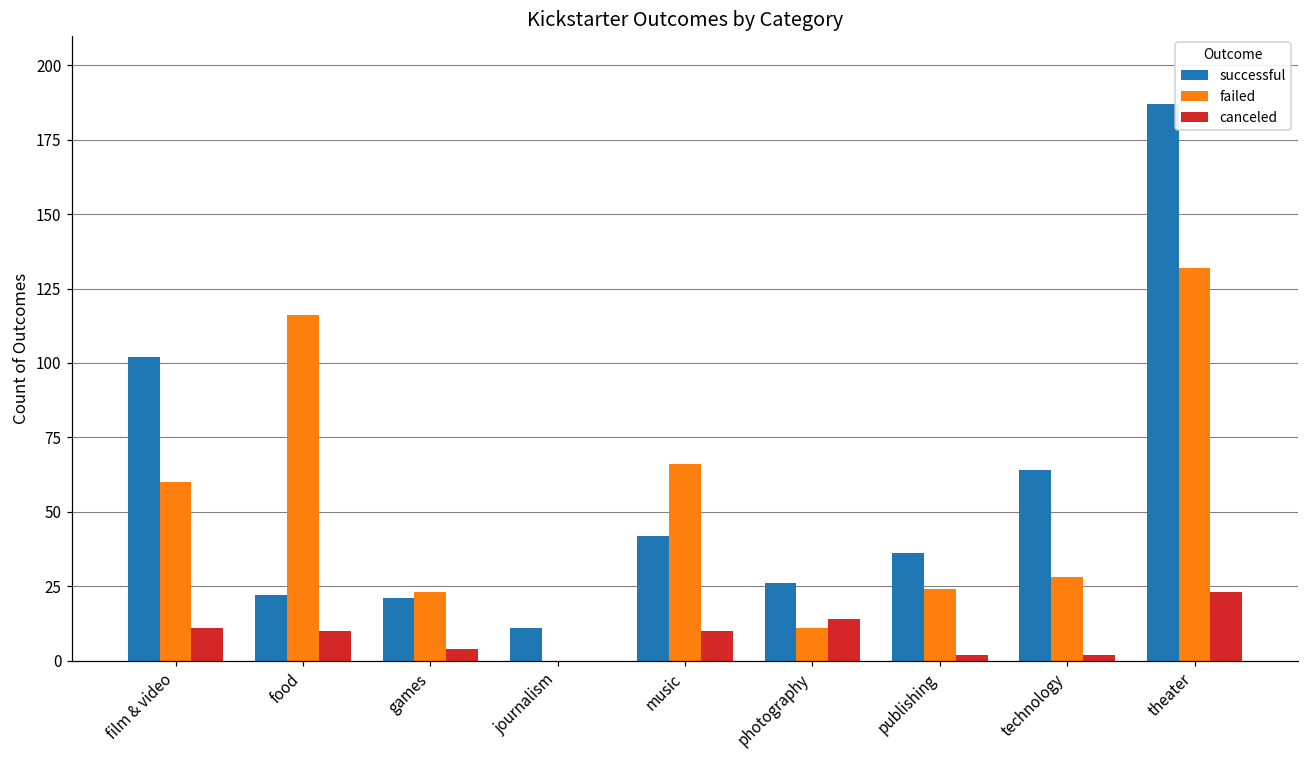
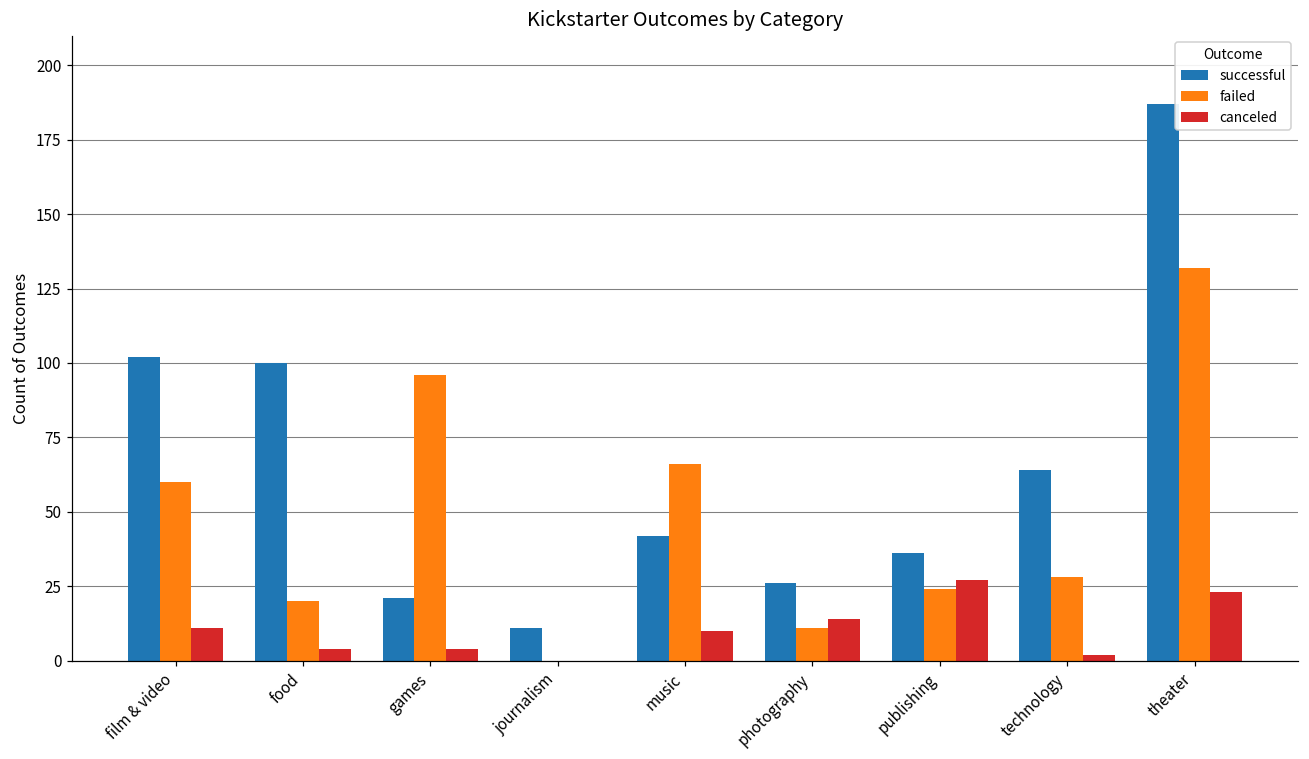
  {
    "successful": {
      "film & video": 102,
-     "food": 22,
+     "food": 100,
      "games": 21,
      "journalism": 11,
      "music": 42,
      "photography": 26,
      "publishing": 36,
      "technology": 64,
      "theater": 187
    },
    "failed": {
      "film & video": 60,
-     "food": 116,
-     "games": 23,
+     "food": 20,
+     "games": 96,
      "journalism": 0,
      "music": 66,
      "photography": 11,
      "publishing": 24,
      "technology": 28,
      "theater": 132
    },
    "canceled": {
      "film & video": 11,
-     "food": 10,
+     "food": 4,
      "games": 4,
      "journalism": 0,
      "music": 10,
      "photography": 14,
-     "publishing": 2,
+     "publishing": 27,
      "technology": 2,
      "theater": 23
    }
  }
